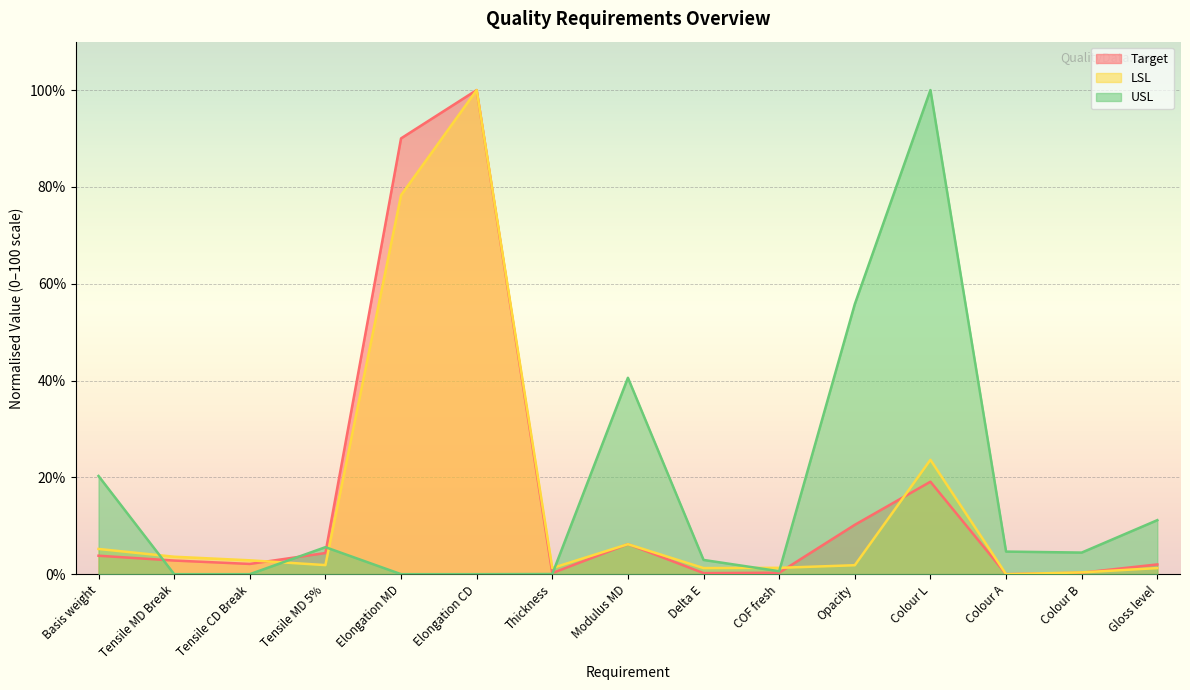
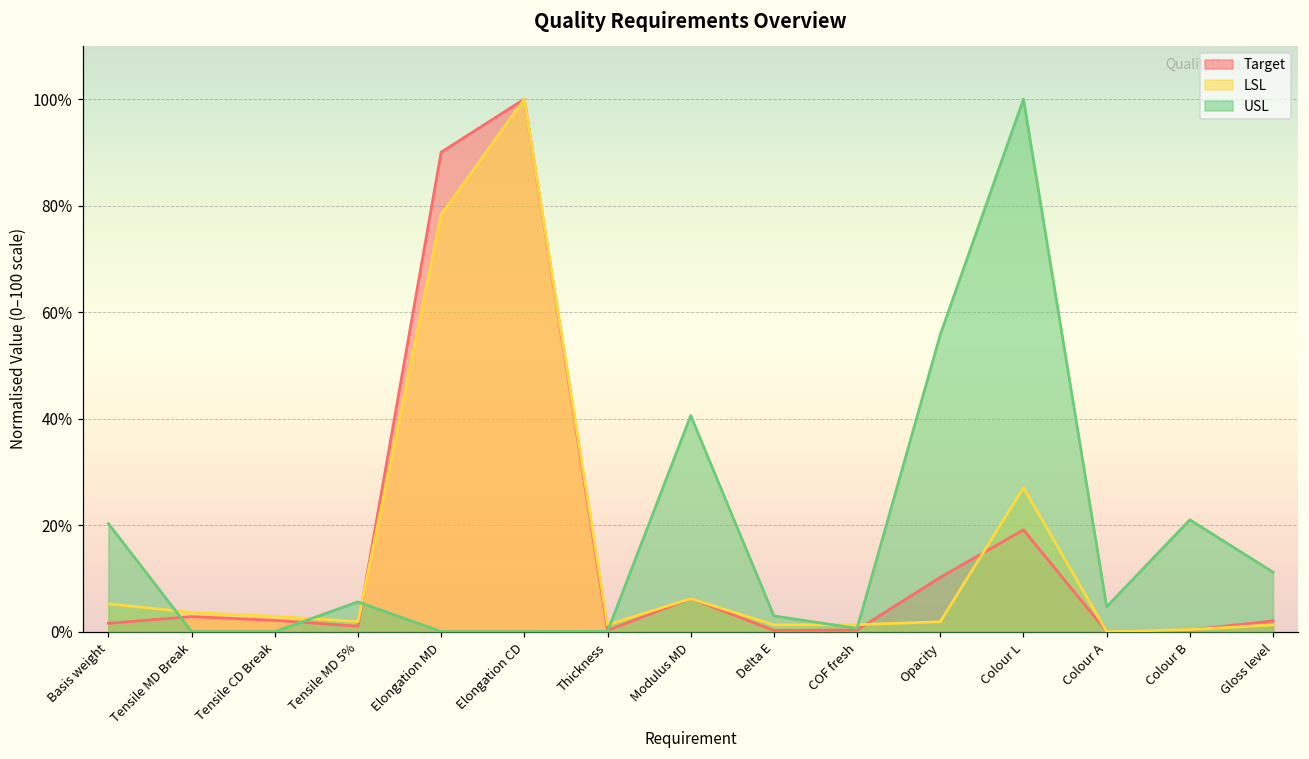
  {
    "Target": {
-     "Basis weight": "4%",
+     "Basis weight": "2%",
      "Tensile MD Break": "3%",
      "Tensile CD Break": "2%",
-     "Tensile MD 5%": "4%",
+     "Tensile MD 5%": "1%",
      "Elongation MD": "90%",
      "Delta E": "0%",
      "Opacity": "10%",
      "Colour L": "19%",
      "Gloss level": "2%"
    },
    "LSL": {
      "Basis weight": "5%",
      "Tensile MD Break": "4%",
      "Tensile CD Break": "3%",
      "Tensile MD 5%": "2%",
      "Elongation MD": "78%",
      "Thickness": "1%",
      "Delta E": "1%",
      "COF fresh": "1%",
      "Opacity": "2%",
-     "Colour L": "24%",
+     "Colour L": "27%",
      "Gloss level": "1%"
    },
    "USL": {
      "Basis weight": "20%",
      "Tensile MD Break": "0%",
      "Tensile CD Break": "0%",
      "Tensile MD 5%": "6%",
      "Elongation MD": "0%",
      "Elongation CD": "0%",
      "Modulus MD": "41%",
      "Delta E": "3%",
      "Opacity": "56%",
      "Colour L": "100%",
      "Colour A": "5%",
-     "Colour B": "4%",
+     "Colour B": "21%",
      "Gloss level": "11%"
    }
  }
